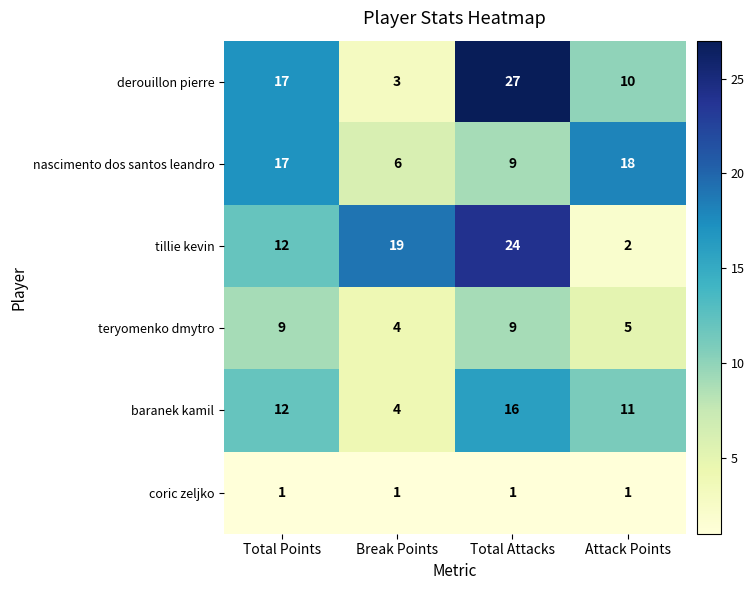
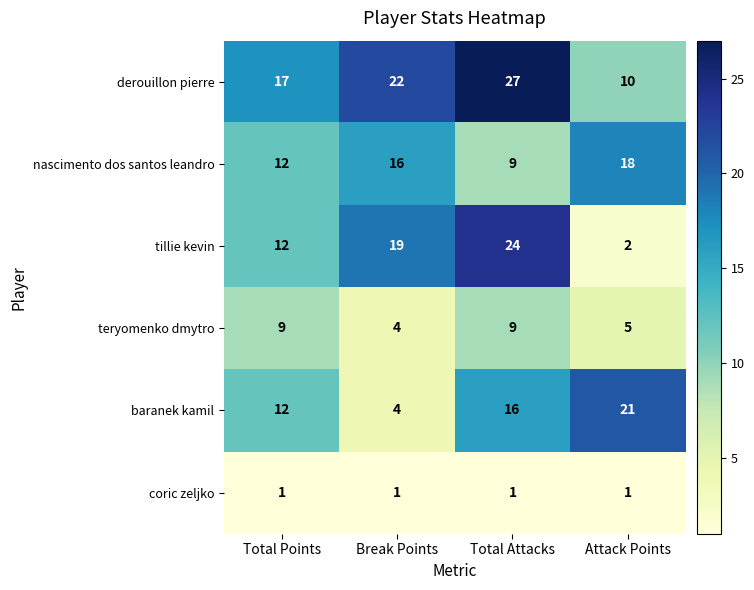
  {
    "derouillon pierre": {
      "Total Points": 17,
-     "Break Points": 3,
+     "Break Points": 22,
      "Total Attacks": 27,
      "Attack Points": 10
    },
    "nascimento dos santos leandro": {
-     "Total Points": 17,
-     "Break Points": 6,
+     "Total Points": 12,
+     "Break Points": 16,
      "Total Attacks": 9,
      "Attack Points": 18
    },
    "tillie kevin": {
      "Total Points": 12,
      "Break Points": 19,
      "Total Attacks": 24,
      "Attack Points": 2
    },
    "teryomenko dmytro": {
      "Total Points": 9,
      "Break Points": 4,
      "Total Attacks": 9,
      "Attack Points": 5
    },
    "baranek kamil": {
      "Total Points": 12,
      "Break Points": 4,
      "Total Attacks": 16,
-     "Attack Points": 11
+     "Attack Points": 21
    },
    "coric zeljko": {
      "Total Points": 1,
      "Break Points": 1,
      "Total Attacks": 1,
      "Attack Points": 1
    }
  }
